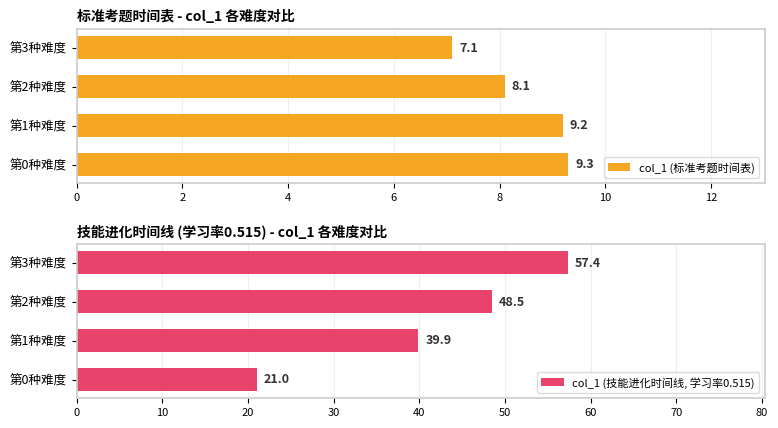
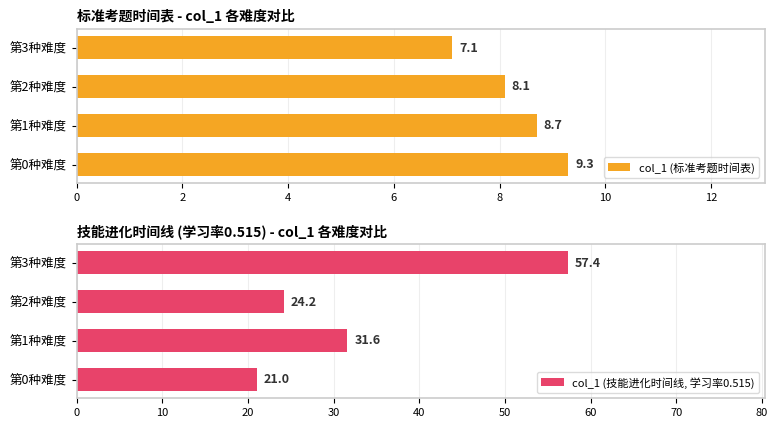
  {
    "标准考题时间表 - col_1 各难度对比": {
      "第3种难度": 7.1,
      "第2种难度": 8.1,
-     "第1种难度": 9.2,
+     "第1种难度": 8.7,
      "第0种难度": 9.3
    },
    "技能进化时间线 (学习率0.515) - col_1 各难度对比": {
      "第3种难度": 57.4,
-     "第2种难度": 48.5,
-     "第1种难度": 39.9,
+     "第2种难度": 24.2,
+     "第1种难度": 31.6,
      "第0种难度": 21.0
    }
  }
